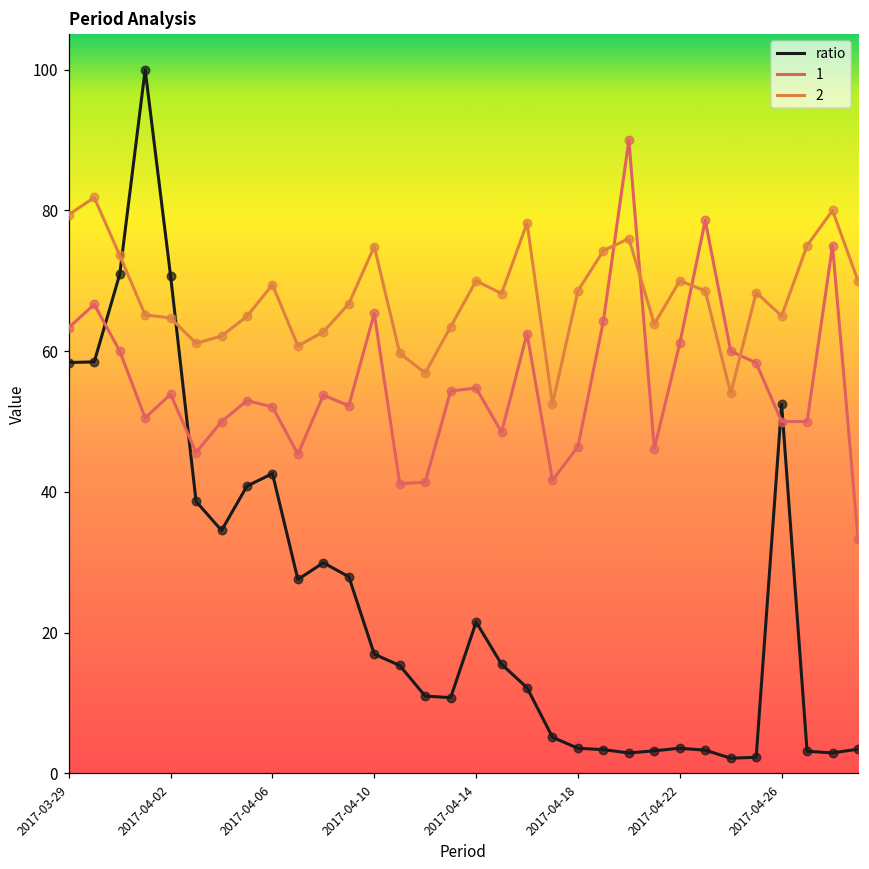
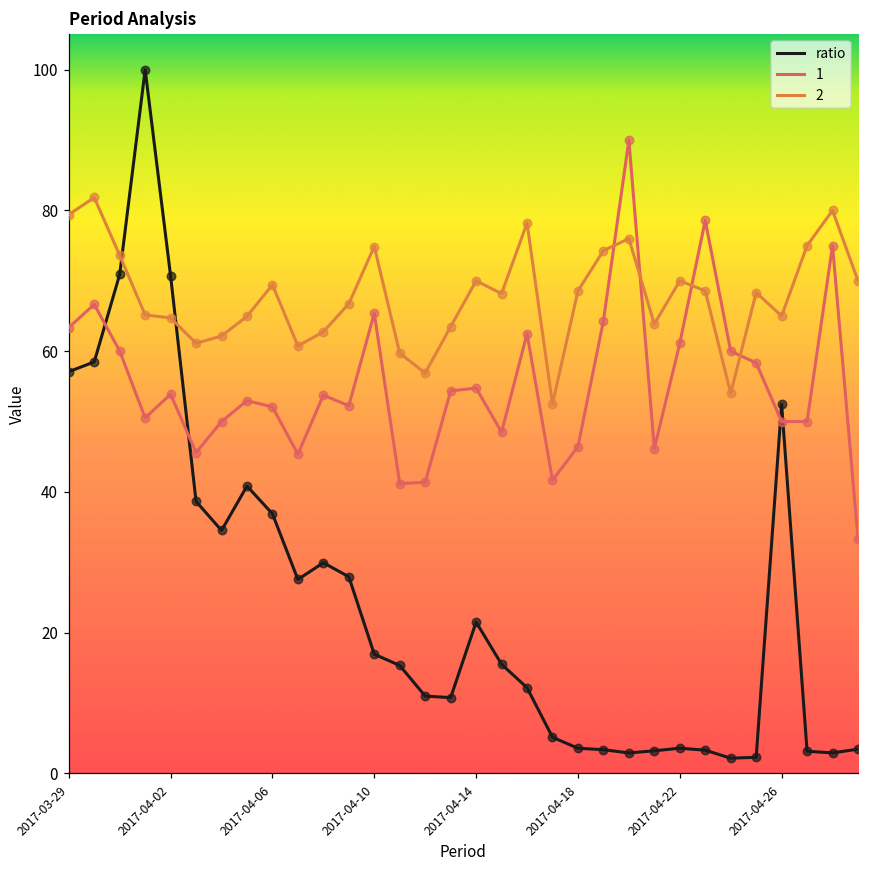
  {
    "ratio": {
-     "2017-03-29": 58,
+     "2017-03-29": 57,
      "2017-04-02": 71,
-     "2017-04-06": 43,
+     "2017-04-06": 37,
      "2017-04-10": 17,
      "2017-04-14": 22,
      "2017-04-18": 4,
      "2017-04-22": 4,
      "2017-04-26": 52
    }
  }
